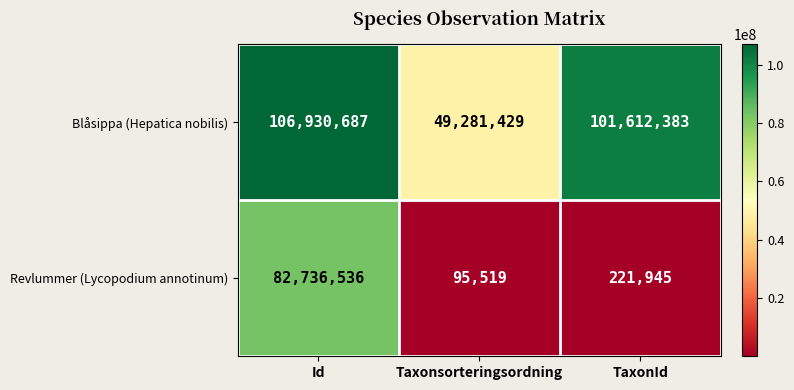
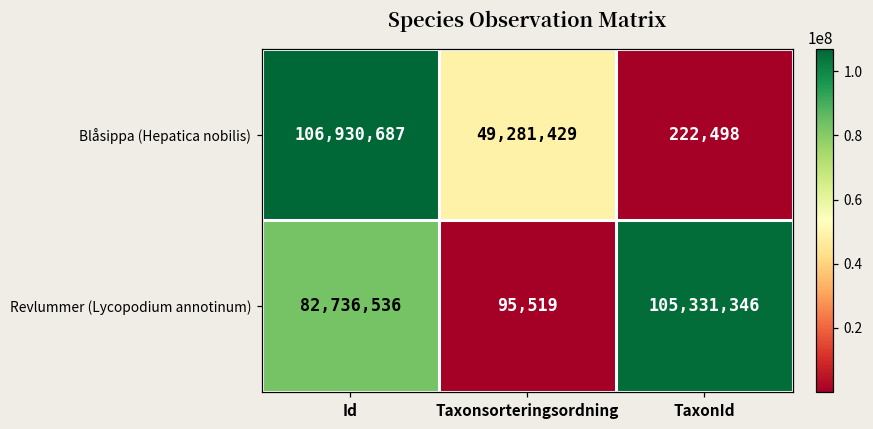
  {
    "Blåsippa (Hepatica nobilis)": {
      "Id": "106,930,687",
      "Taxonsorteringsordning": "49,281,429",
-     "TaxonId": "101,612,383"
+     "TaxonId": "222,498"
    },
    "Revlummer (Lycopodium annotinum)": {
      "Id": "82,736,536",
      "Taxonsorteringsordning": "95,519",
-     "TaxonId": "221,945"
+     "TaxonId": "105,331,346"
    }
  }
